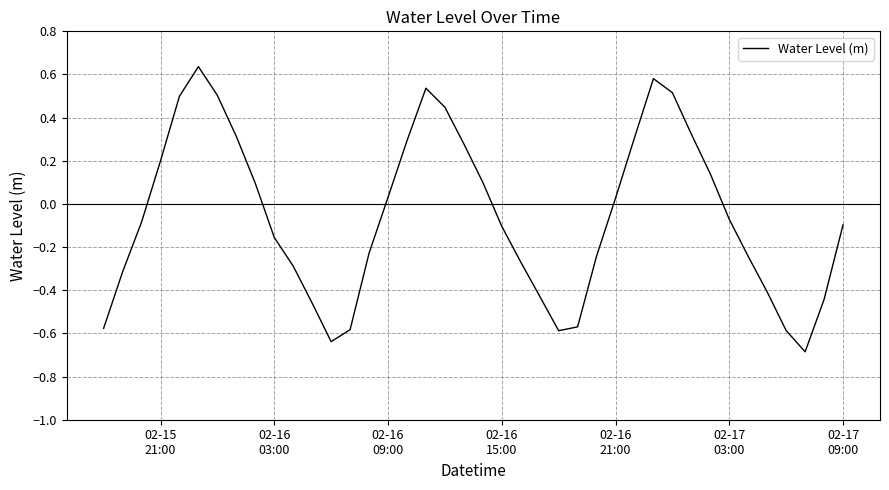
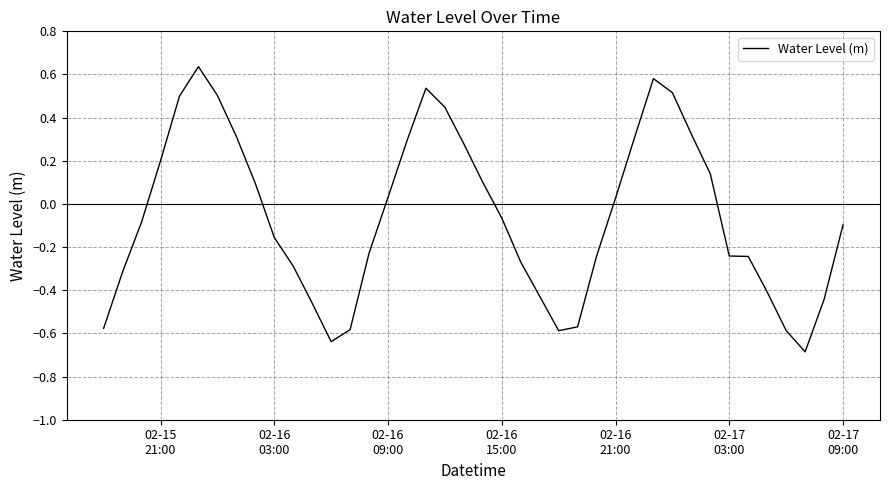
  {
    "02-15 21:00": 0.20,
    "02-16 03:00": -0.16,
    "02-16 09:00": 0.03,
-   "02-16 15:00": -0.10,
+   "02-16 15:00": -0.07,
    "02-16 21:00": 0.03,
-   "02-17 03:00": -0.07,
+   "02-17 03:00": -0.24,
    "02-17 09:00": -0.10
  }
